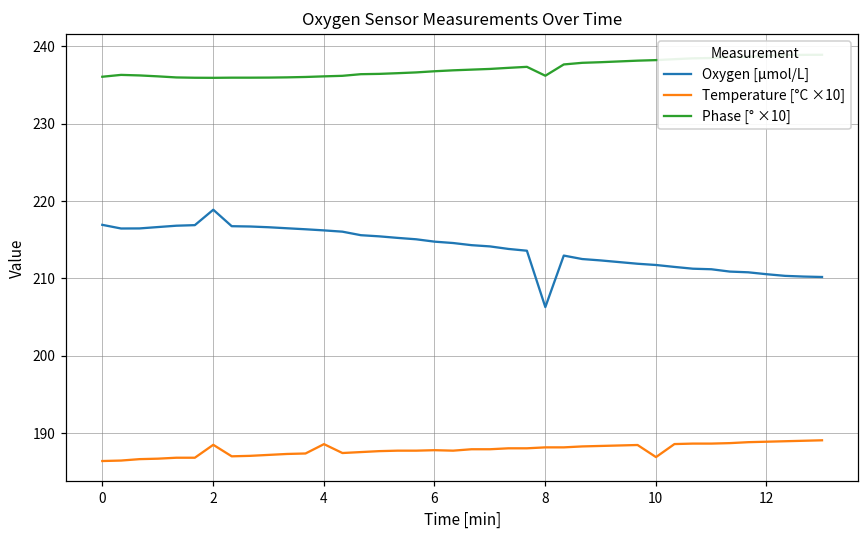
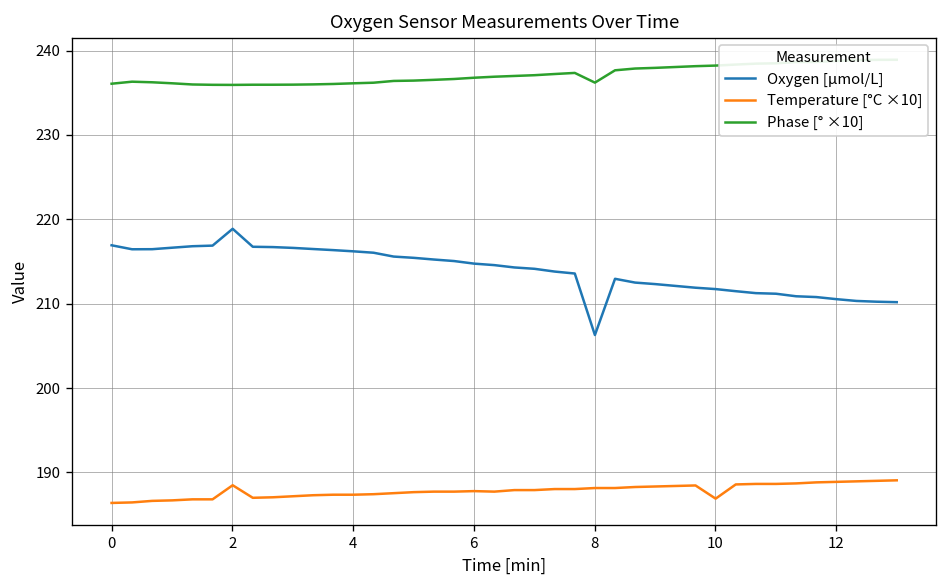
  {
    "Oxygen [μmol/L]": {
      "0": 217,
      "2": 219,
      "4": 216,
      "6": 215,
      "8": 206,
      "10": 212,
      "12": 211
    },
    "Temperature [°C ×10]": {
      "0": 186,
      "2": 188,
-     "4": 189,
+     "4": 187,
      "6": 188,
      "8": 188,
      "10": 187,
      "12": 189
    },
    "Phase [° ×10]": {
      "0": 236,
      "2": 236,
      "4": 236,
      "6": 237,
      "8": 236,
      "10": 238
    }
  }
